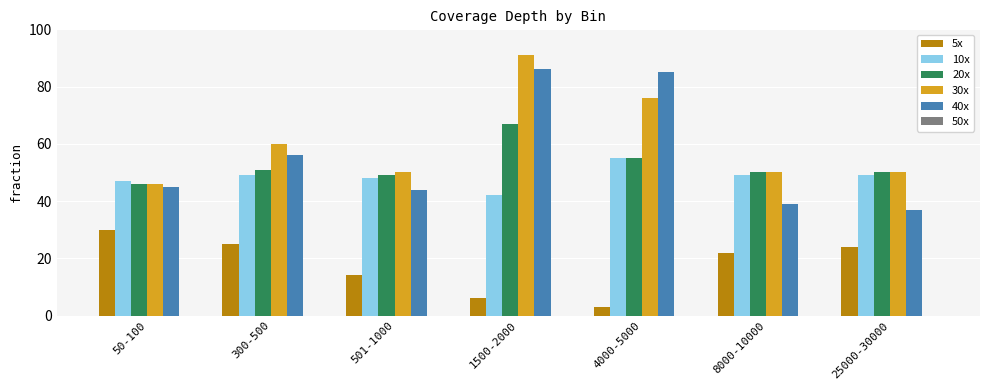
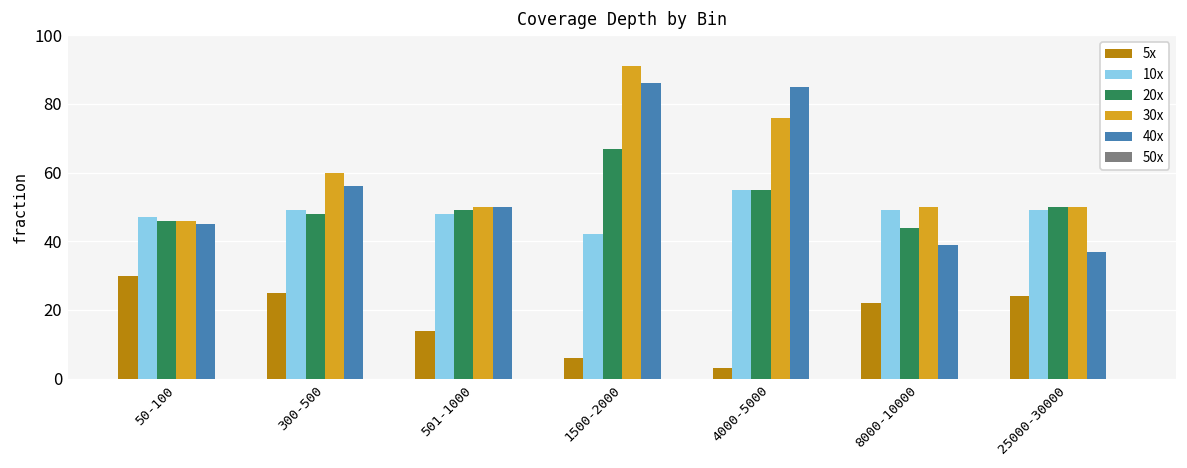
  {
    "10x": {
      "50-100": 47,
      "300-500": 49,
      "501-1000": 48,
      "1500-2000": 42,
      "4000-5000": 55,
      "8000-10000": 49,
      "25000-30000": 49
    },
    "20x": {
      "50-100": 46,
-     "300-500": 51,
+     "300-500": 48,
      "501-1000": 49,
      "1500-2000": 67,
      "4000-5000": 55,
-     "8000-10000": 50,
+     "8000-10000": 44,
      "25000-30000": 50
    },
    "40x": {
      "50-100": 45,
      "300-500": 56,
-     "501-1000": 44,
+     "501-1000": 50,
      "1500-2000": 86,
      "4000-5000": 85,
      "8000-10000": 39,
      "25000-30000": 37
    },
    "50x": {
      "50-100": 0,
      "300-500": 0,
      "501-1000": 0,
      "1500-2000": 0,
      "4000-5000": 0,
      "8000-10000": 0,
      "25000-30000": 0
    }
  }
